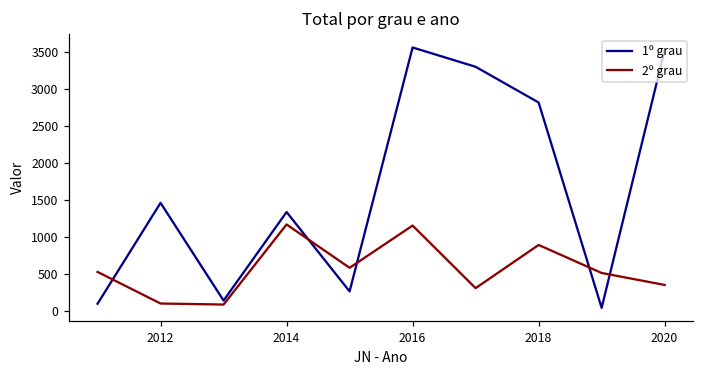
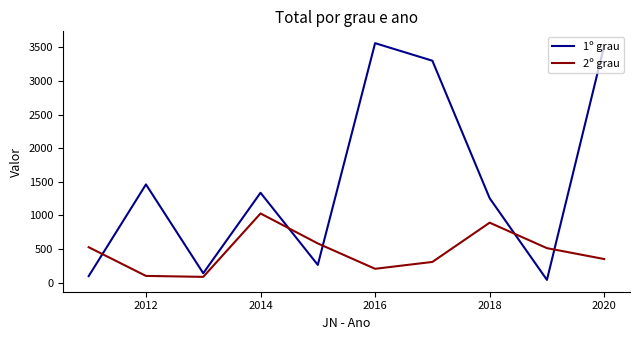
  {
    "1º grau": {
      "2012": 1500,
      "2014": 1300,
      "2016": 3600,
-     "2018": 2800
+     "2018": 1300
    },
    "2º grau": {
      "2012": 100,
-     "2014": 1200,
-     "2016": 1200,
+     "2014": 1000,
+     "2016": 200,
      "2018": 900,
      "2020": 400
    }
  }
